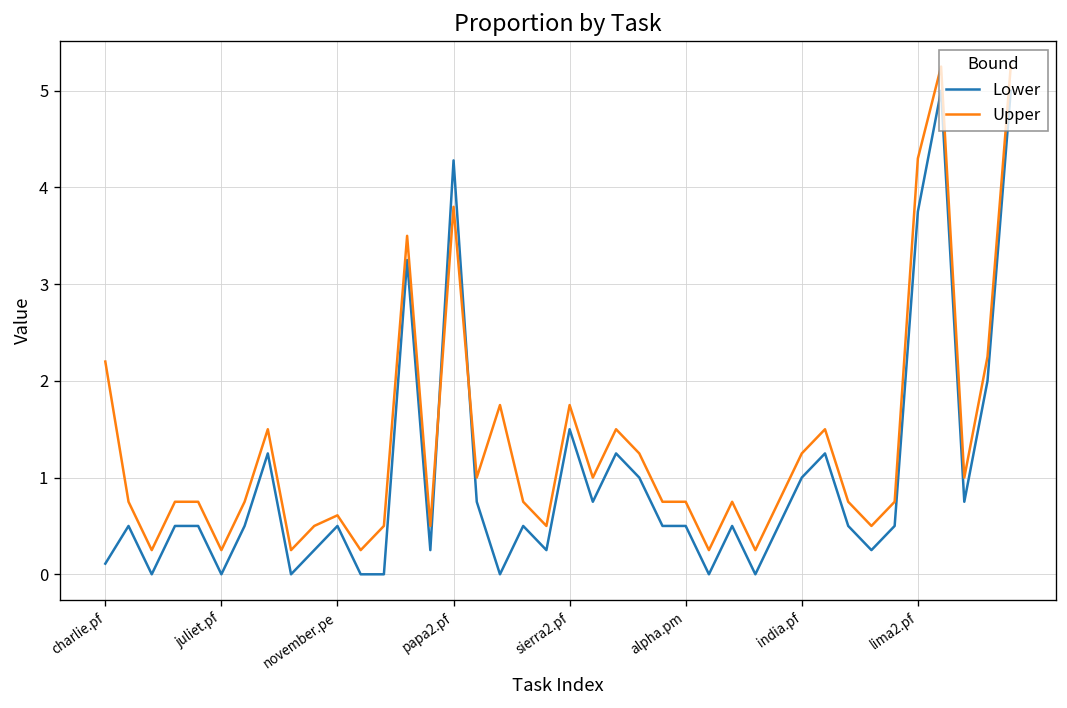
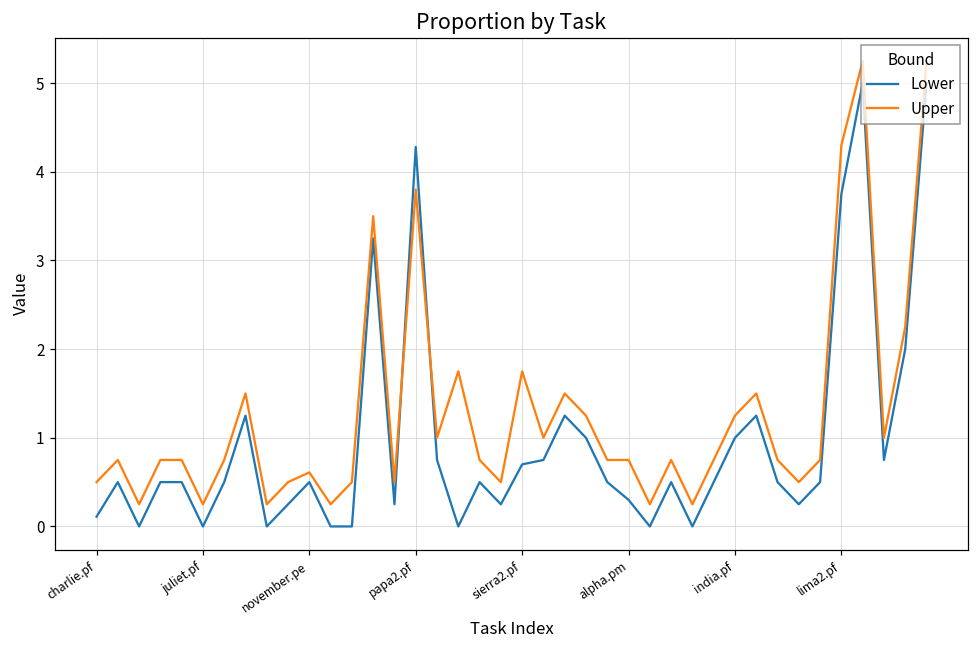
  {
    "Lower": {
      "charlie.pf": 0.1,
      "juliet.pf": 0.0,
      "november.pe": 0.5,
      "papa2.pf": 4.3,
-     "sierra2.pf": 1.5,
-     "alpha.pm": 0.5,
+     "sierra2.pf": 0.7,
+     "alpha.pm": 0.3,
      "india.pf": 1.0,
      "lima2.pf": 3.8
    },
    "Upper": {
-     "charlie.pf": 2.2,
+     "charlie.pf": 0.5,
      "juliet.pf": 0.3,
      "november.pe": 0.6,
      "papa2.pf": 3.8,
      "sierra2.pf": 1.8,
      "alpha.pm": 0.8,
      "india.pf": 1.3,
      "lima2.pf": 4.3
    }
  }
